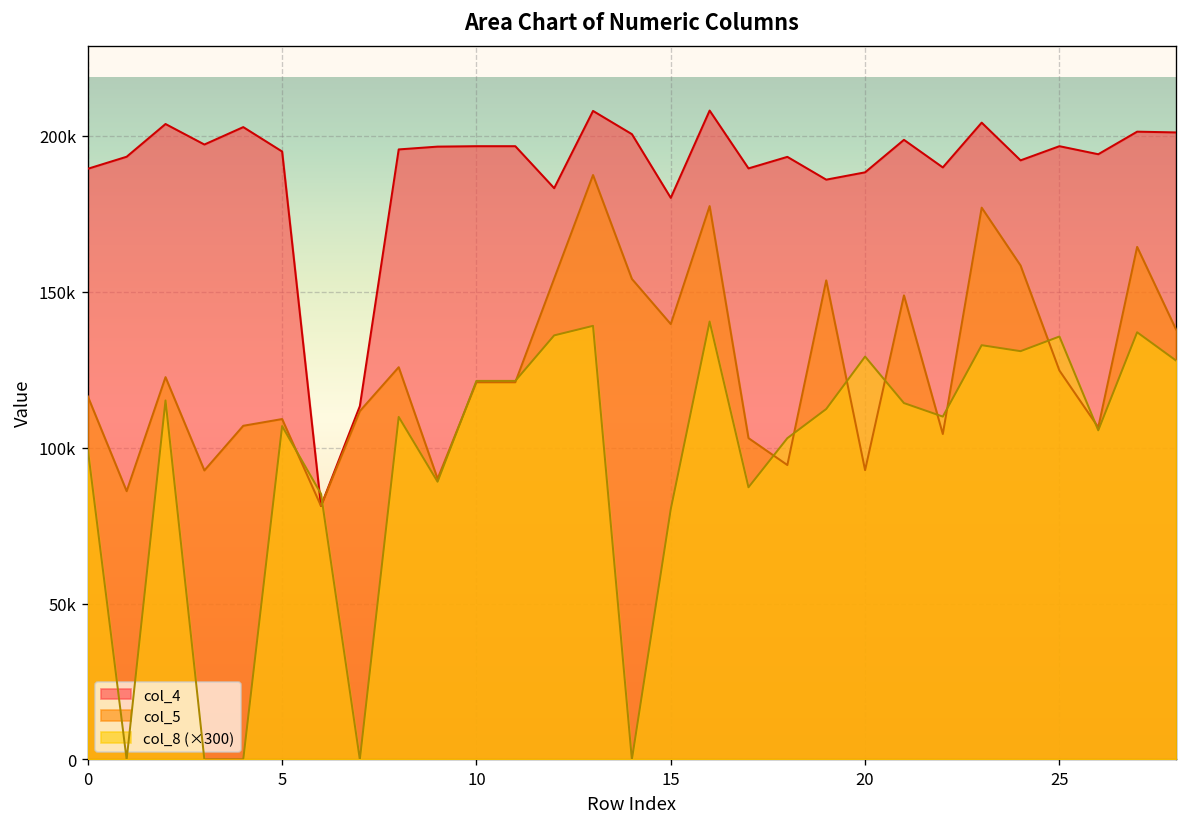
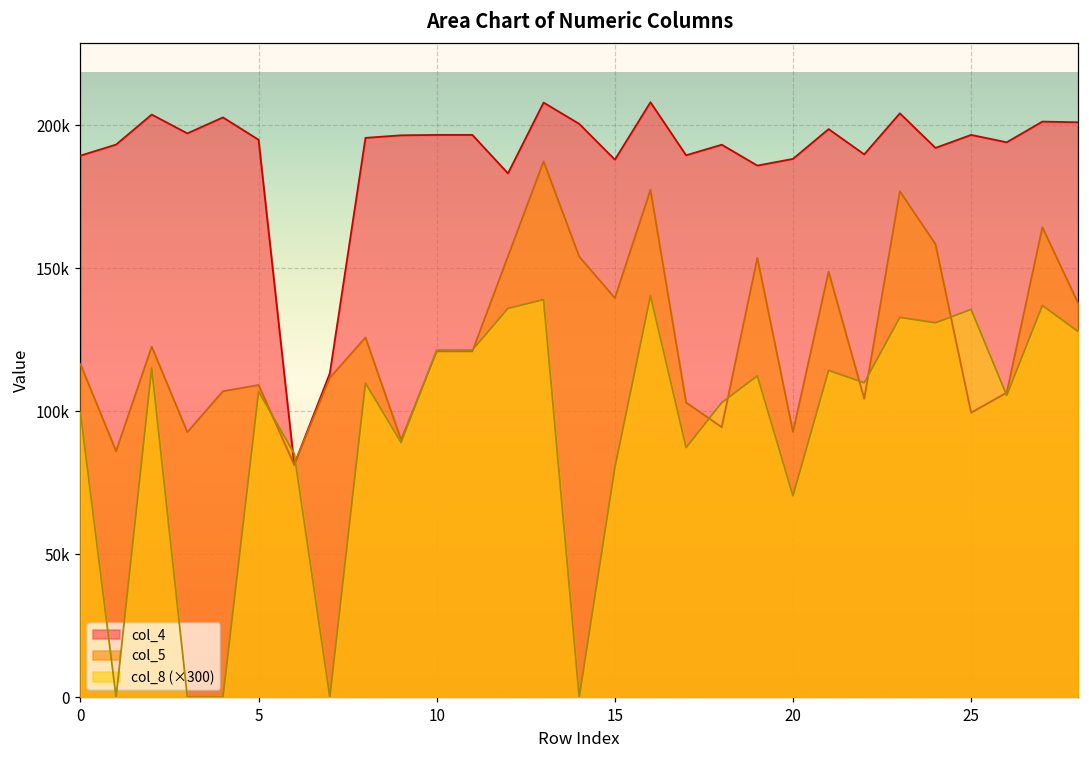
  {
    "col_4": {
      "0": 189000,
      "5": 195000,
      "10": 197000,
-     "15": 180000,
+     "15": 188000,
      "20": 188000,
      "25": 197000
    },
    "col_5": {
      "0": 116000,
      "5": 109000,
      "15": 140000,
      "20": 93000,
-     "25": 125000
+     "25": 99000
    },
    "col_8 (×300)": {
      "0": 100000,
      "5": 107000,
      "15": 80000,
-     "20": 129000,
+     "20": 70000,
      "25": 136000
    }
  }
